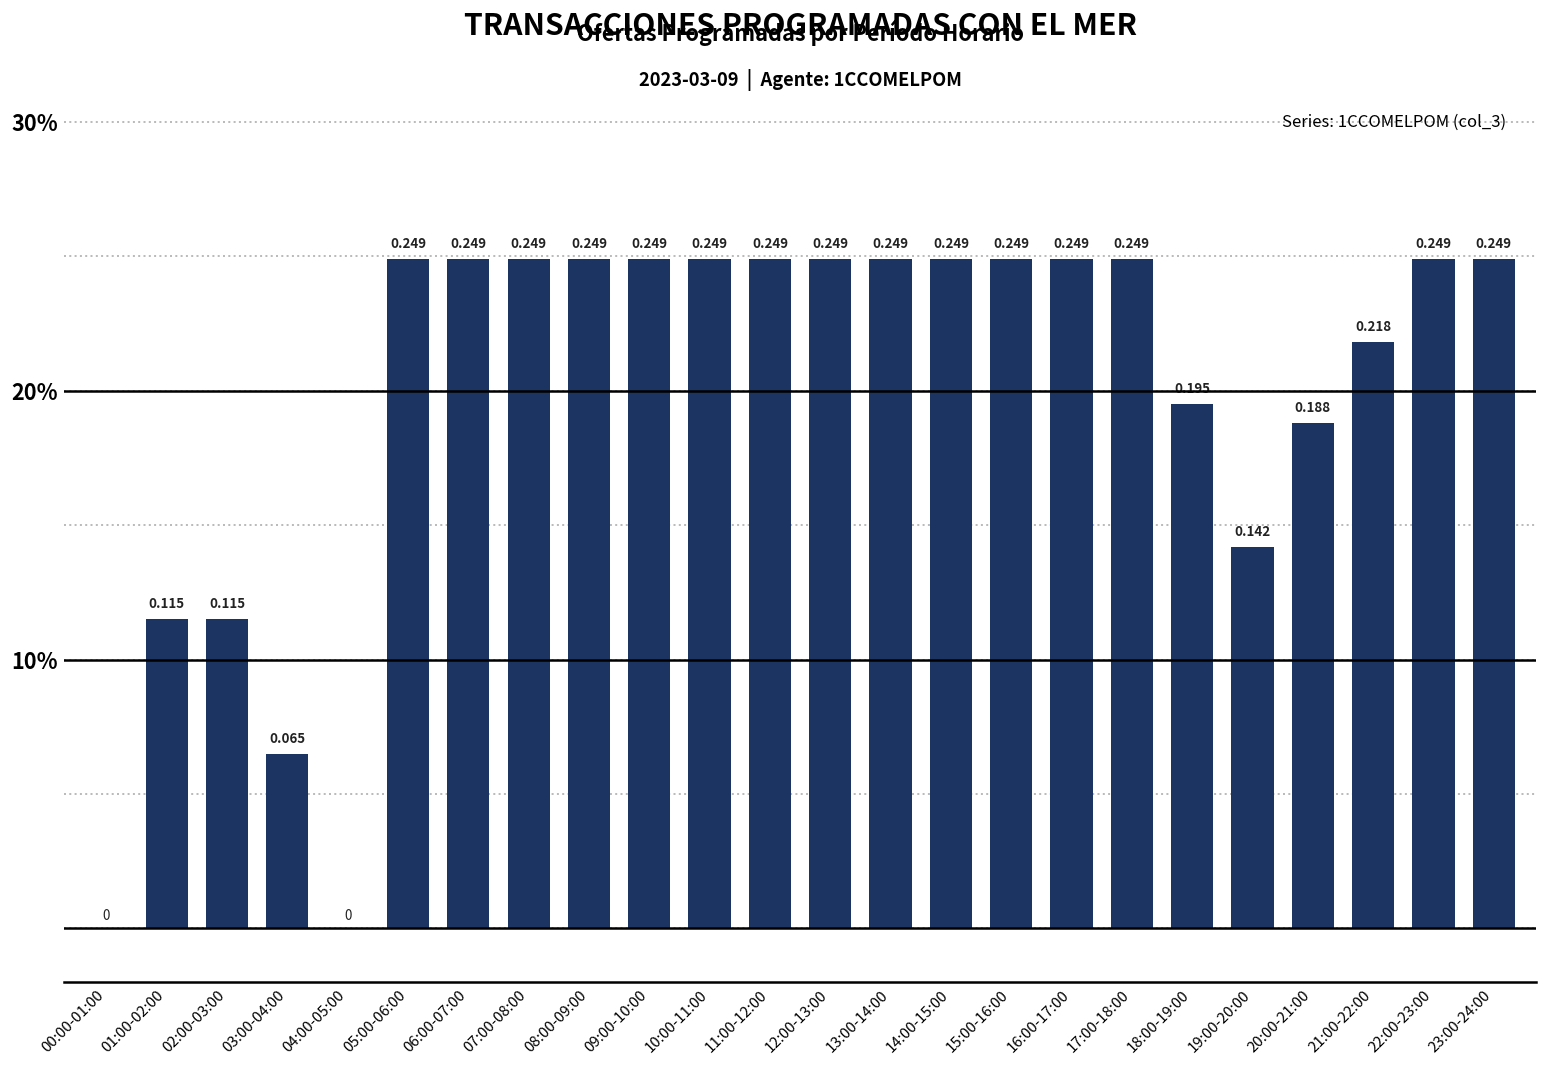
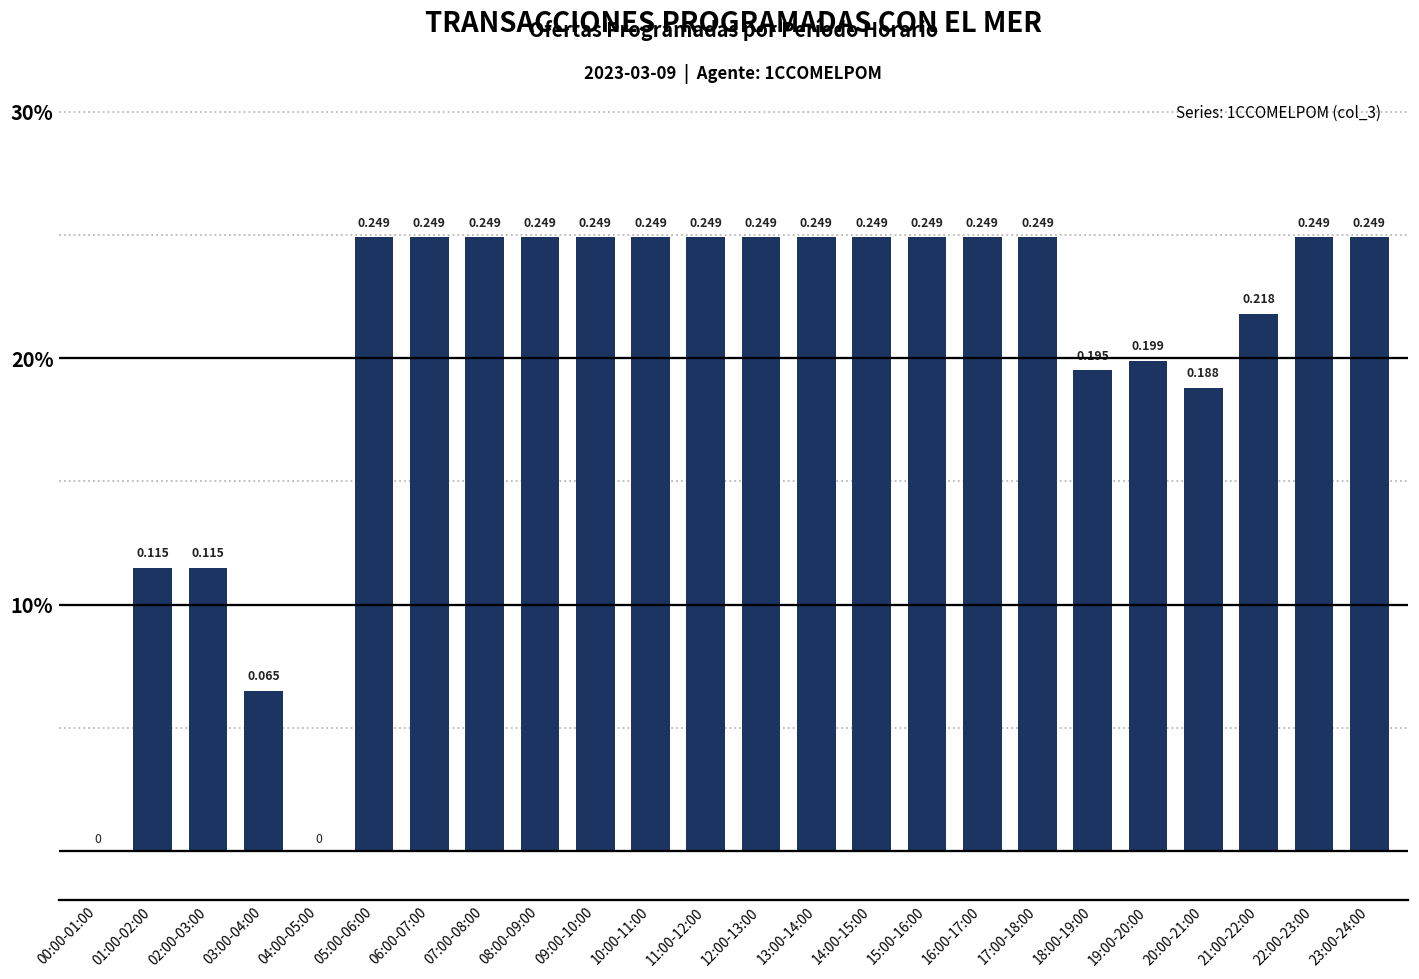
  {
    "00:00-01:00": 0,
    "01:00-02:00": 0.115,
    "02:00-03:00": 0.115,
    "03:00-04:00": 0.065,
    "04:00-05:00": 0,
    "05:00-06:00": 0.249,
    "06:00-07:00": 0.249,
    "07:00-08:00": 0.249,
    "08:00-09:00": 0.249,
    "09:00-10:00": 0.249,
    "10:00-11:00": 0.249,
    "11:00-12:00": 0.249,
    "12:00-13:00": 0.249,
    "13:00-14:00": 0.249,
    "14:00-15:00": 0.249,
    "15:00-16:00": 0.249,
    "16:00-17:00": 0.249,
    "17:00-18:00": 0.249,
    "18:00-19:00": 0.195,
-   "19:00-20:00": 0.142,
+   "19:00-20:00": 0.199,
    "20:00-21:00": 0.188,
    "21:00-22:00": 0.218,
    "22:00-23:00": 0.249,
    "23:00-24:00": 0.249
  }
